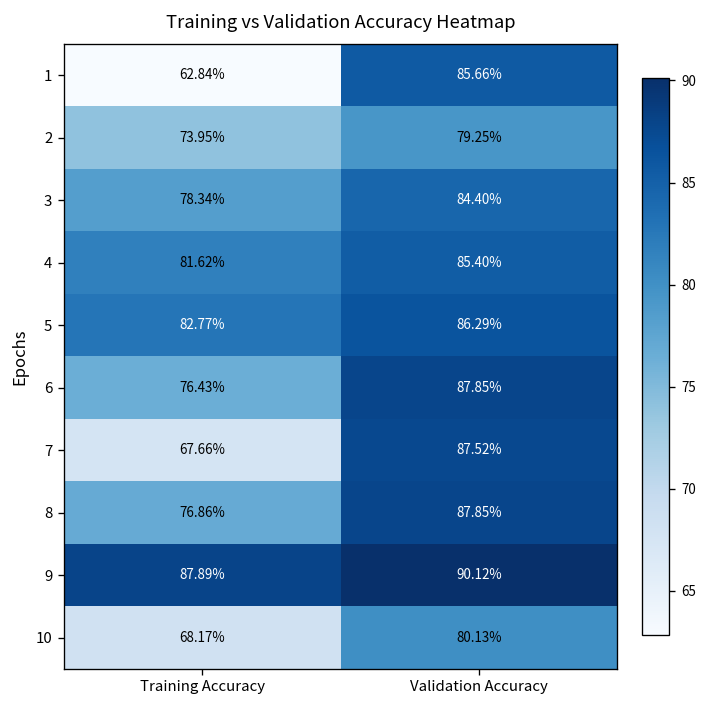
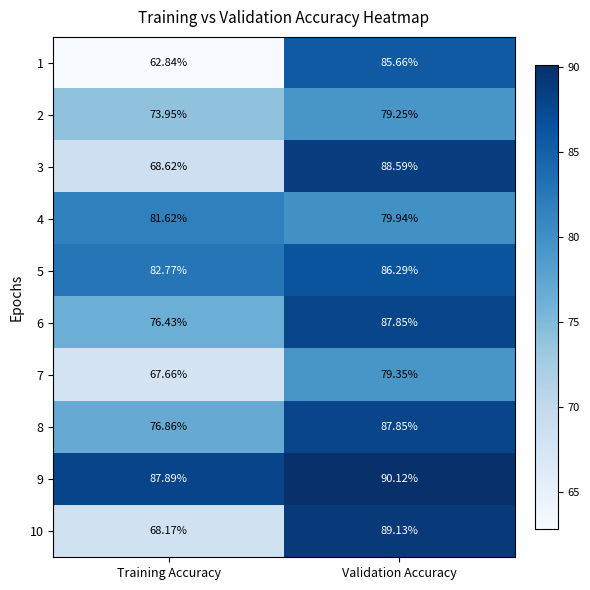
  {
    "1": {
      "Training Accuracy": "62.84%",
      "Validation Accuracy": "85.66%"
    },
    "2": {
      "Training Accuracy": "73.95%",
      "Validation Accuracy": "79.25%"
    },
    "3": {
-     "Training Accuracy": "78.34%",
-     "Validation Accuracy": "84.40%"
+     "Training Accuracy": "68.62%",
+     "Validation Accuracy": "88.59%"
    },
    "4": {
      "Training Accuracy": "81.62%",
-     "Validation Accuracy": "85.40%"
+     "Validation Accuracy": "79.94%"
    },
    "5": {
      "Training Accuracy": "82.77%",
      "Validation Accuracy": "86.29%"
    },
    "6": {
      "Training Accuracy": "76.43%",
      "Validation Accuracy": "87.85%"
    },
    "7": {
      "Training Accuracy": "67.66%",
-     "Validation Accuracy": "87.52%"
+     "Validation Accuracy": "79.35%"
    },
    "8": {
      "Training Accuracy": "76.86%",
      "Validation Accuracy": "87.85%"
    },
    "9": {
      "Training Accuracy": "87.89%",
      "Validation Accuracy": "90.12%"
    },
    "10": {
      "Training Accuracy": "68.17%",
-     "Validation Accuracy": "80.13%"
+     "Validation Accuracy": "89.13%"
    }
  }
